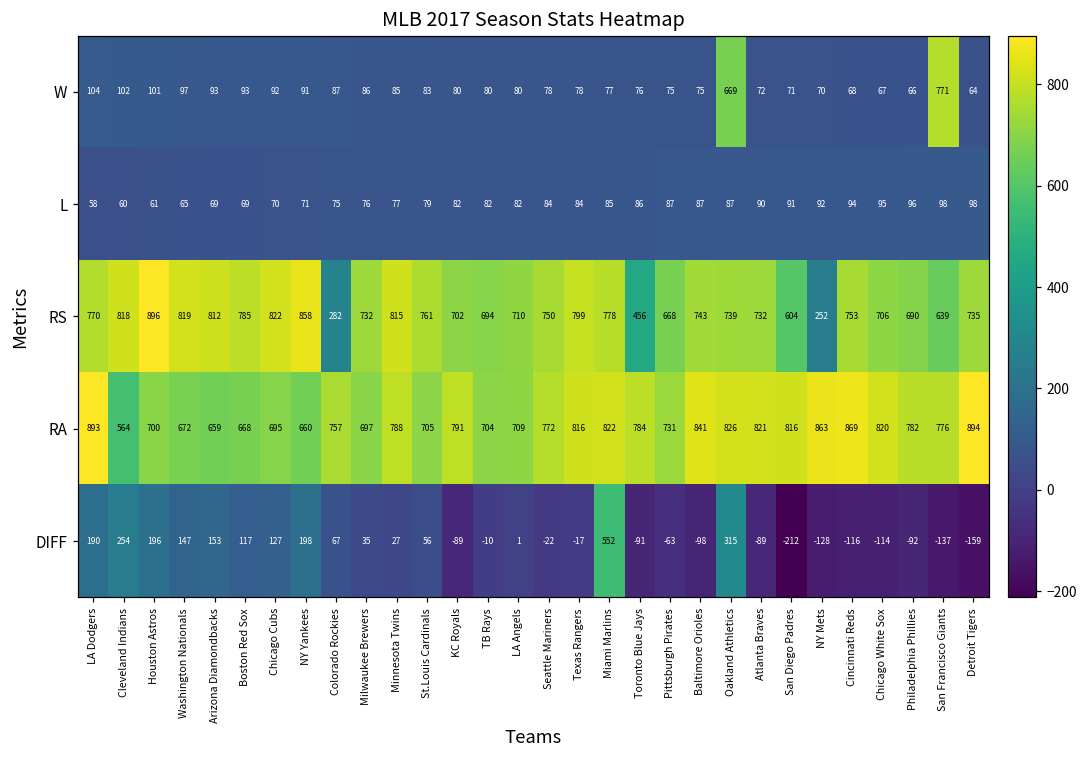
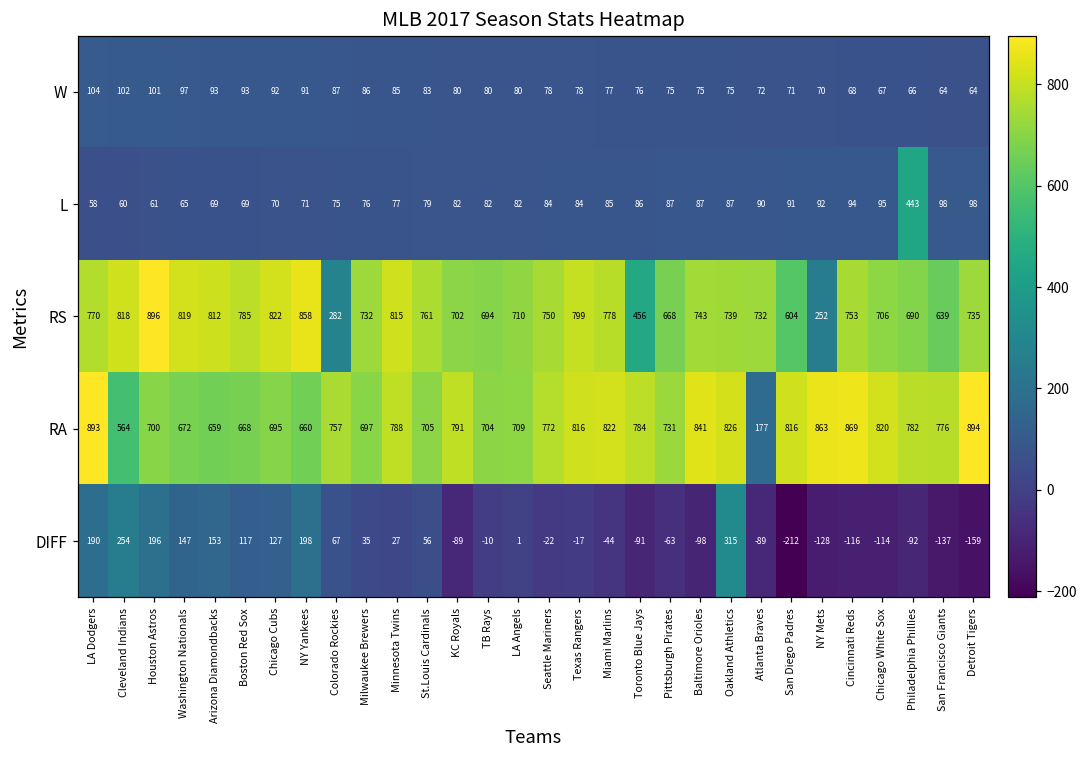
  {
    "W": {
      "LA Dodgers": 104,
      "Cleveland Indians": 102,
      "Houston Astros": 101,
      "Washington Nationals": 97,
      "Arizona Diamondbacks": 93,
      "Boston Red Sox": 93,
      "Chicago Cubs": 92,
      "NY Yankees": 91,
      "Colorado Rockies": 87,
      "Milwaukee Brewers": 86,
      "Minnesota Twins": 85,
      "St.Louis Cardinals": 83,
      "KC Royals": 80,
      "TB Rays": 80,
      "LA Angels": 80,
      "Seattle Mariners": 78,
      "Texas Rangers": 78,
      "Miami Marlins": 77,
      "Toronto Blue Jays": 76,
      "Pittsburgh Pirates": 75,
      "Baltimore Orioles": 75,
-     "Oakland Athletics": 669,
+     "Oakland Athletics": 75,
      "Atlanta Braves": 72,
      "San Diego Padres": 71,
      "NY Mets": 70,
      "Cincinnati Reds": 68,
      "Chicago White Sox": 67,
      "Philadelphia Phillies": 66,
-     "San Francisco Giants": 771,
+     "San Francisco Giants": 64,
      "Detroit Tigers": 64
    },
    "L": {
      "LA Dodgers": 58,
      "Cleveland Indians": 60,
      "Houston Astros": 61,
      "Washington Nationals": 65,
      "Arizona Diamondbacks": 69,
      "Boston Red Sox": 69,
      "Chicago Cubs": 70,
      "NY Yankees": 71,
      "Colorado Rockies": 75,
      "Milwaukee Brewers": 76,
      "Minnesota Twins": 77,
      "St.Louis Cardinals": 79,
      "KC Royals": 82,
      "TB Rays": 82,
      "LA Angels": 82,
      "Seattle Mariners": 84,
      "Texas Rangers": 84,
      "Miami Marlins": 85,
      "Toronto Blue Jays": 86,
      "Pittsburgh Pirates": 87,
      "Baltimore Orioles": 87,
      "Oakland Athletics": 87,
      "Atlanta Braves": 90,
      "San Diego Padres": 91,
      "NY Mets": 92,
      "Cincinnati Reds": 94,
      "Chicago White Sox": 95,
-     "Philadelphia Phillies": 96,
+     "Philadelphia Phillies": 443,
      "San Francisco Giants": 98,
      "Detroit Tigers": 98
    },
    "RS": {
      "LA Dodgers": 770,
      "Cleveland Indians": 818,
      "Houston Astros": 896,
      "Washington Nationals": 819,
      "Arizona Diamondbacks": 812,
      "Boston Red Sox": 785,
      "Chicago Cubs": 822,
      "NY Yankees": 858,
      "Colorado Rockies": 282,
      "Milwaukee Brewers": 732,
      "Minnesota Twins": 815,
      "St.Louis Cardinals": 761,
      "KC Royals": 702,
      "TB Rays": 694,
      "LA Angels": 710,
      "Seattle Mariners": 750,
      "Texas Rangers": 799,
      "Miami Marlins": 778,
      "Toronto Blue Jays": 456,
      "Pittsburgh Pirates": 668,
      "Baltimore Orioles": 743,
      "Oakland Athletics": 739,
      "Atlanta Braves": 732,
      "San Diego Padres": 604,
      "NY Mets": 252,
      "Cincinnati Reds": 753,
      "Chicago White Sox": 706,
      "Philadelphia Phillies": 690,
      "San Francisco Giants": 639,
      "Detroit Tigers": 735
    },
    "RA": {
      "LA Dodgers": 893,
      "Cleveland Indians": 564,
      "Houston Astros": 700,
      "Washington Nationals": 672,
      "Arizona Diamondbacks": 659,
      "Boston Red Sox": 668,
      "Chicago Cubs": 695,
      "NY Yankees": 660,
      "Colorado Rockies": 757,
      "Milwaukee Brewers": 697,
      "Minnesota Twins": 788,
      "St.Louis Cardinals": 705,
      "KC Royals": 791,
      "TB Rays": 704,
      "LA Angels": 709,
      "Seattle Mariners": 772,
      "Texas Rangers": 816,
      "Miami Marlins": 822,
      "Toronto Blue Jays": 784,
      "Pittsburgh Pirates": 731,
      "Baltimore Orioles": 841,
      "Oakland Athletics": 826,
-     "Atlanta Braves": 821,
+     "Atlanta Braves": 177,
      "San Diego Padres": 816,
      "NY Mets": 863,
      "Cincinnati Reds": 869,
      "Chicago White Sox": 820,
      "Philadelphia Phillies": 782,
      "San Francisco Giants": 776,
      "Detroit Tigers": 894
    },
    "DIFF": {
      "LA Dodgers": 190,
      "Cleveland Indians": 254,
      "Houston Astros": 196,
      "Washington Nationals": 147,
      "Arizona Diamondbacks": 153,
      "Boston Red Sox": 117,
      "Chicago Cubs": 127,
      "NY Yankees": 198,
      "Colorado Rockies": 67,
      "Milwaukee Brewers": 35,
      "Minnesota Twins": 27,
      "St.Louis Cardinals": 56,
      "KC Royals": -89,
      "TB Rays": -10,
      "LA Angels": 1,
      "Seattle Mariners": -22,
      "Texas Rangers": -17,
-     "Miami Marlins": 552,
+     "Miami Marlins": -44,
      "Toronto Blue Jays": -91,
      "Pittsburgh Pirates": -63,
      "Baltimore Orioles": -98,
      "Oakland Athletics": 315,
      "Atlanta Braves": -89,
      "San Diego Padres": -212,
      "NY Mets": -128,
      "Cincinnati Reds": -116,
      "Chicago White Sox": -114,
      "Philadelphia Phillies": -92,
      "San Francisco Giants": -137,
      "Detroit Tigers": -159
    }
  }
